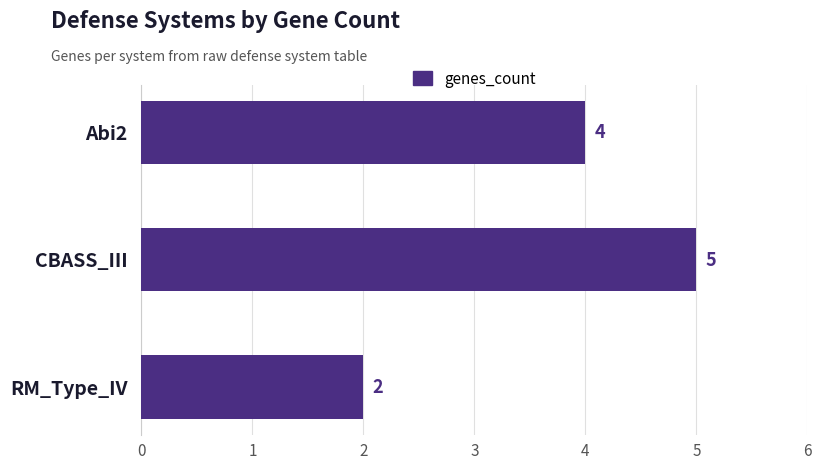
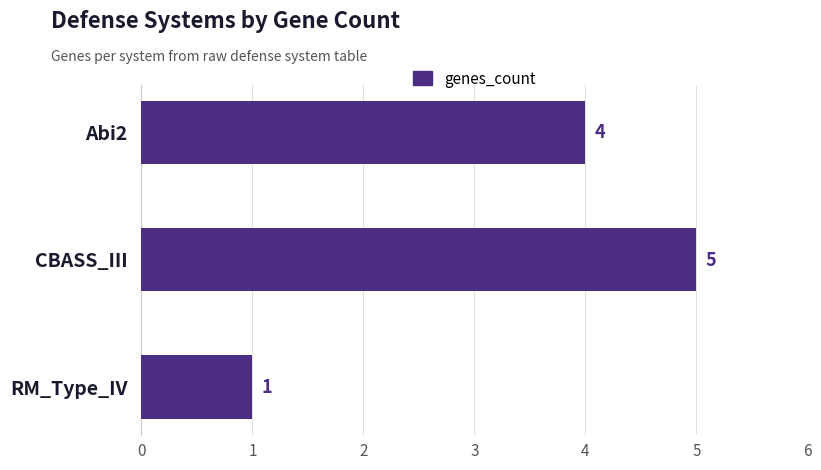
  {
    "Abi2": 4,
    "CBASS_III": 5,
-   "RM_Type_IV": 2
+   "RM_Type_IV": 1
  }
